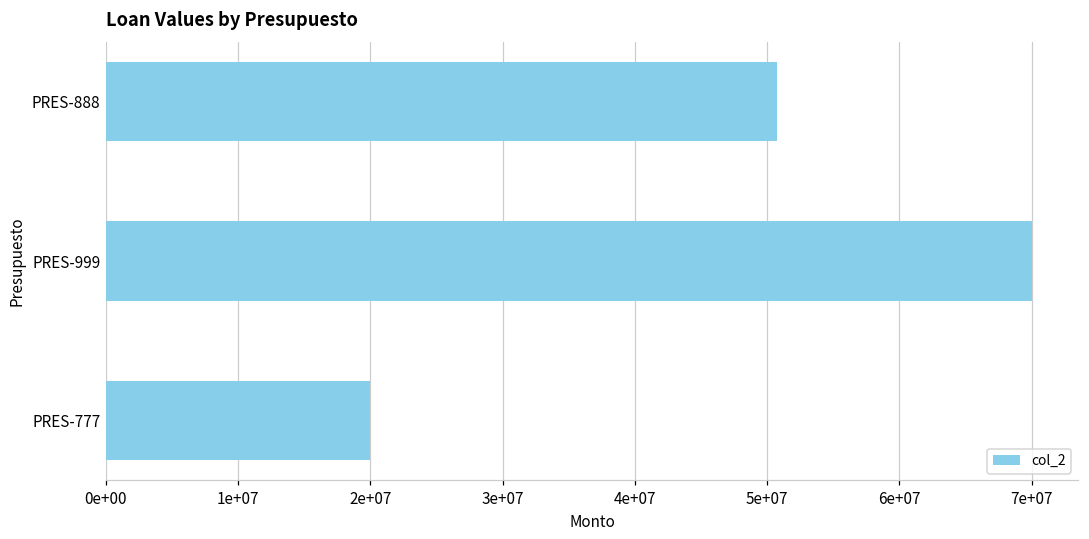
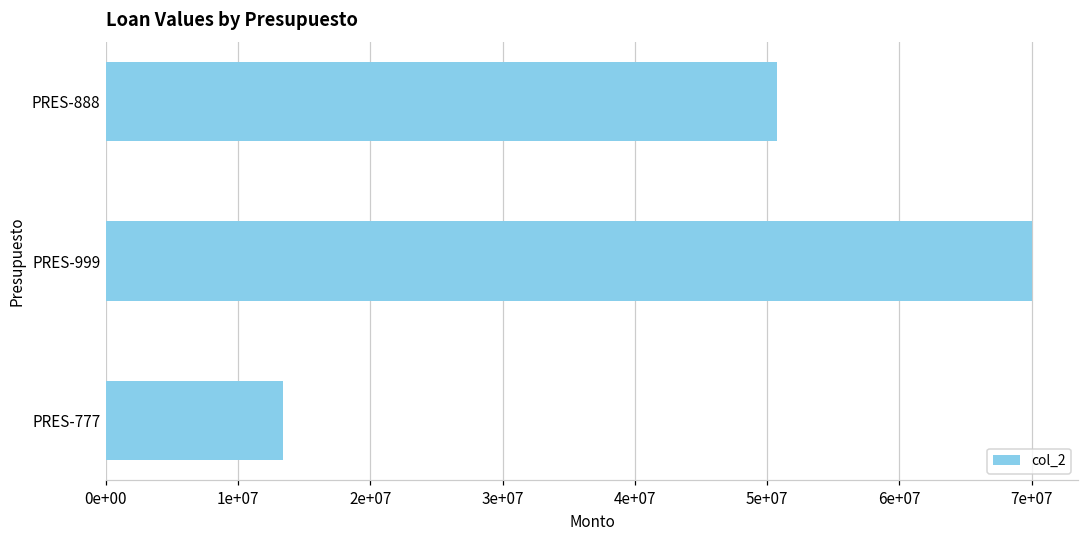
  {
    "PRES-888": 50700000,
    "PRES-999": 70000000,
-   "PRES-777": 20000000
+   "PRES-777": 13400000
  }
